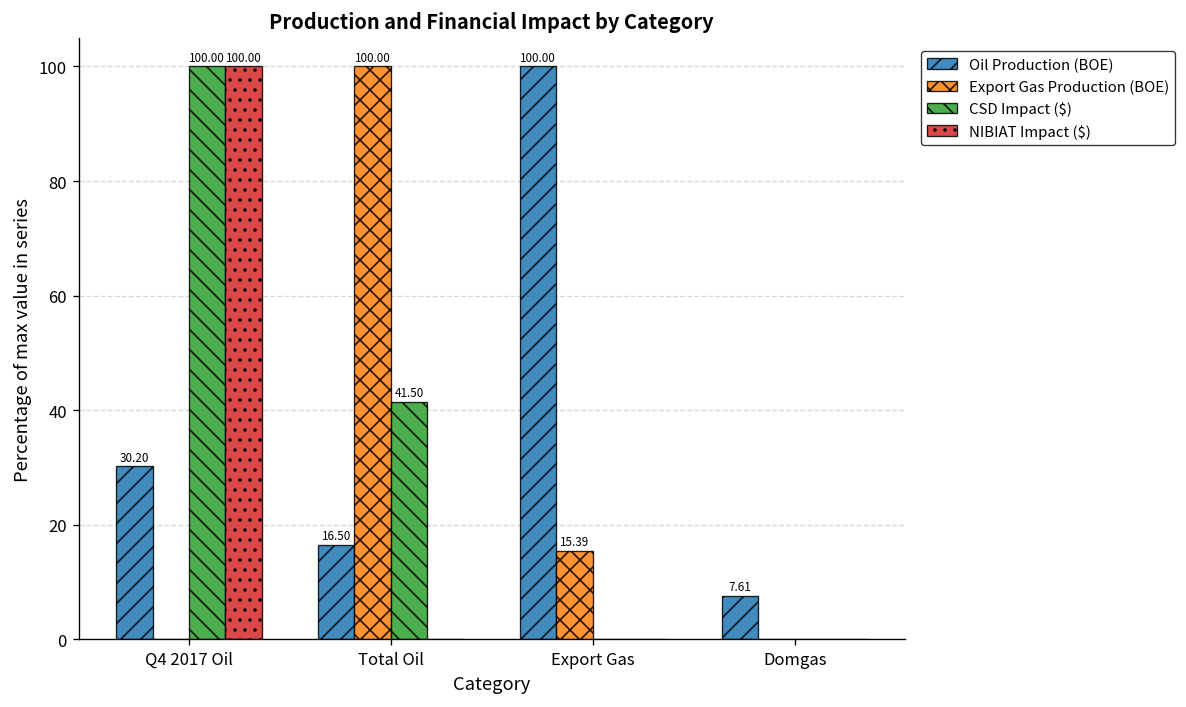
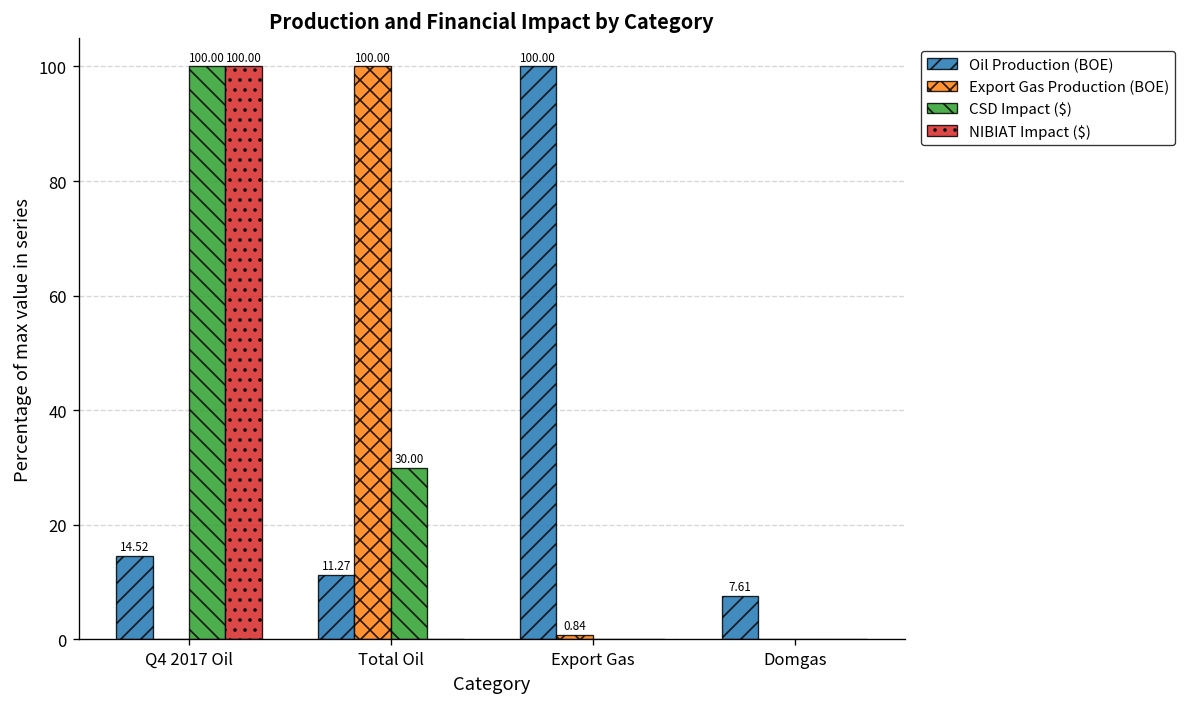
  {
    "Oil Production (BOE)": {
-     "Q4 2017 Oil": 30.20,
-     "Total Oil": 16.50,
+     "Q4 2017 Oil": 14.52,
+     "Total Oil": 11.27,
      "Export Gas": 100.00,
      "Domgas": 7.61
    },
    "Export Gas Production (BOE)": {
      "Total Oil": 100.00,
-     "Export Gas": 15.39
+     "Export Gas": 0.84
    },
    "CSD Impact ($)": {
      "Q4 2017 Oil": 100.00,
-     "Total Oil": 41.50
+     "Total Oil": 30.00
    },
    "NIBIAT Impact ($)": {
      "Q4 2017 Oil": 100.00
    }
  }
